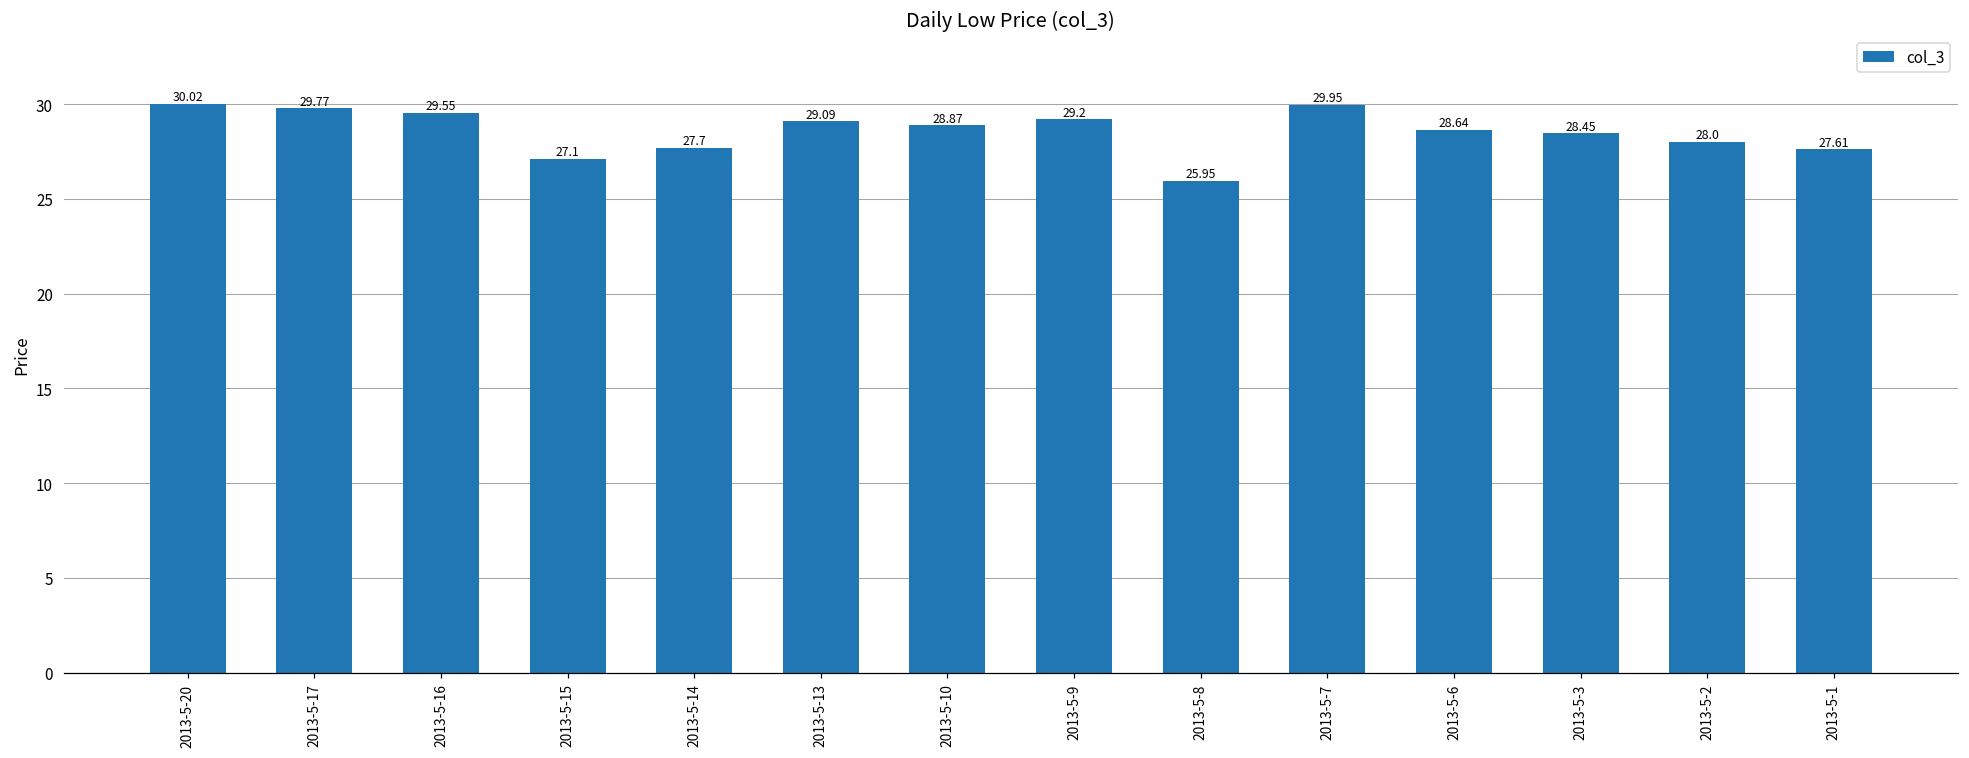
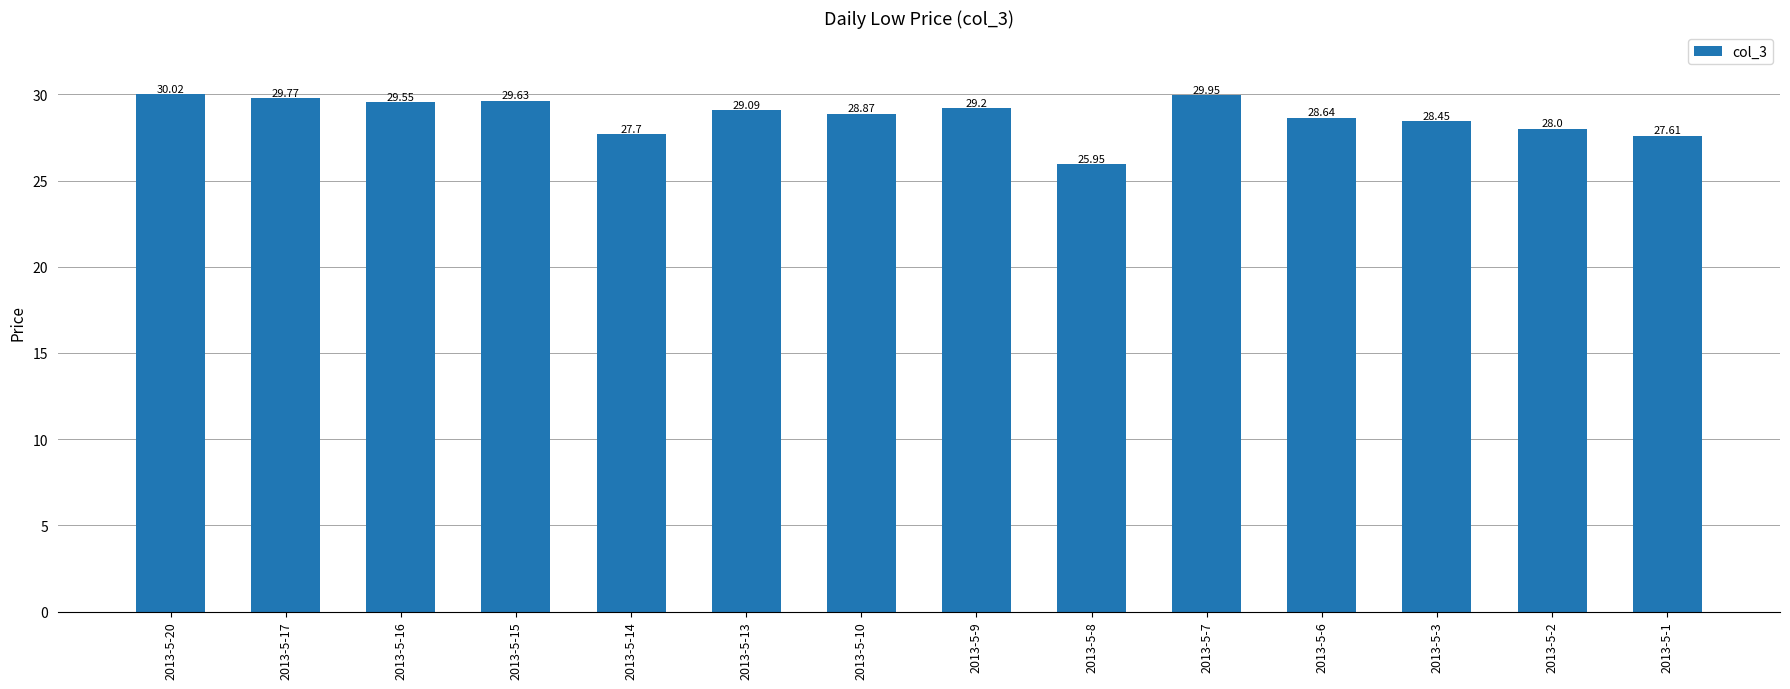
  {
    "2013-5-20": 30.02,
    "2013-5-17": 29.77,
    "2013-5-16": 29.55,
-   "2013-5-15": 27.1,
+   "2013-5-15": 29.63,
    "2013-5-14": 27.7,
    "2013-5-13": 29.09,
    "2013-5-10": 28.87,
    "2013-5-9": 29.2,
    "2013-5-8": 25.95,
    "2013-5-7": 29.95,
    "2013-5-6": 28.64,
    "2013-5-3": 28.45,
    "2013-5-2": 28.0,
    "2013-5-1": 27.61
  }
